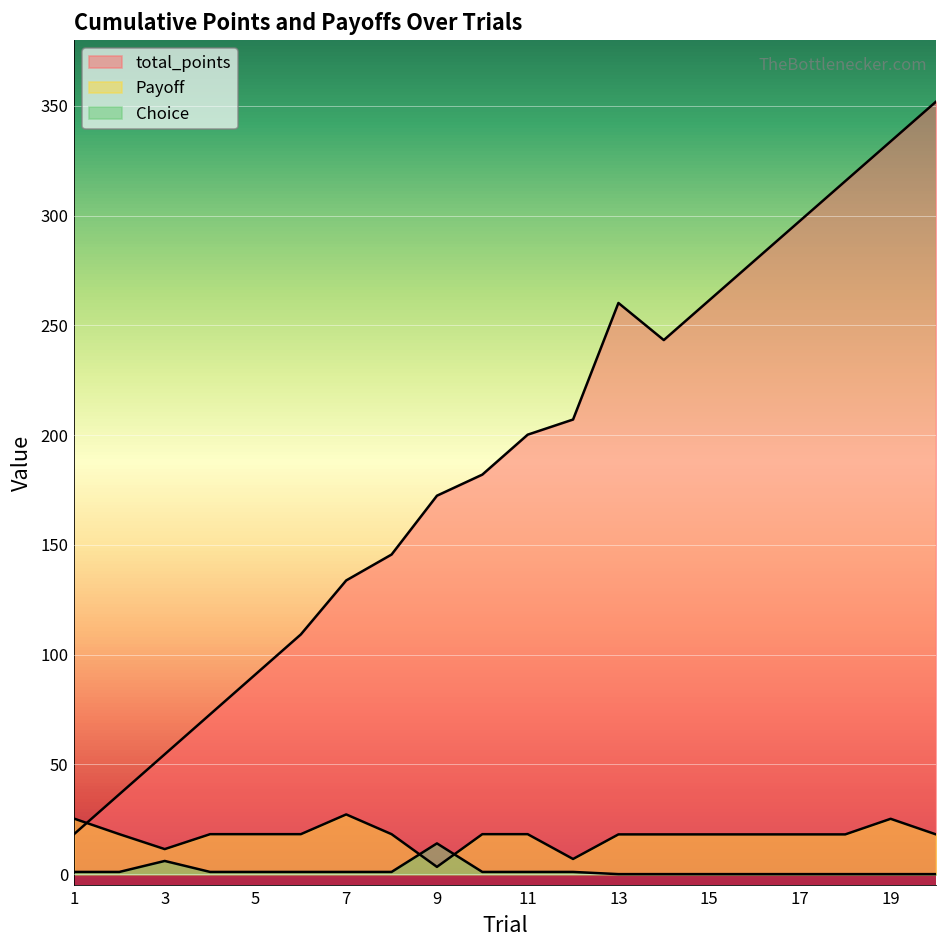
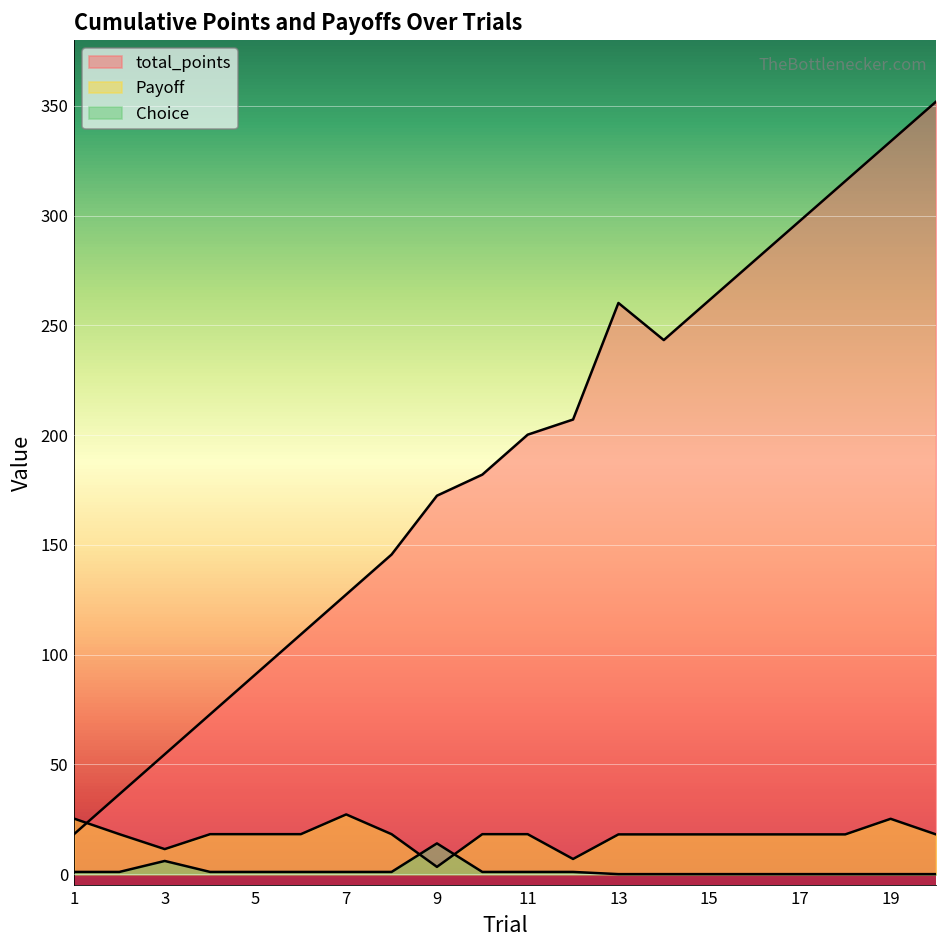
  {
    "total_points": {
      "1": 18,
      "3": 55,
      "5": 91,
-     "7": 134,
+     "7": 127,
      "9": 172,
      "11": 200,
      "13": 260,
      "15": 261,
      "17": 298,
      "19": 334
    },
    "Payoff": {
      "1": 25,
      "3": 11,
      "5": 18,
      "7": 27,
      "9": 3,
      "11": 18,
      "13": 18,
      "15": 18,
      "17": 18,
      "19": 25
    },
    "Choice": {
      "1": 1,
      "3": 6,
      "5": 1,
      "7": 1,
      "9": 14,
      "11": 1,
      "13": 0,
      "15": 0,
      "17": 0,
      "19": 0
    }
  }
